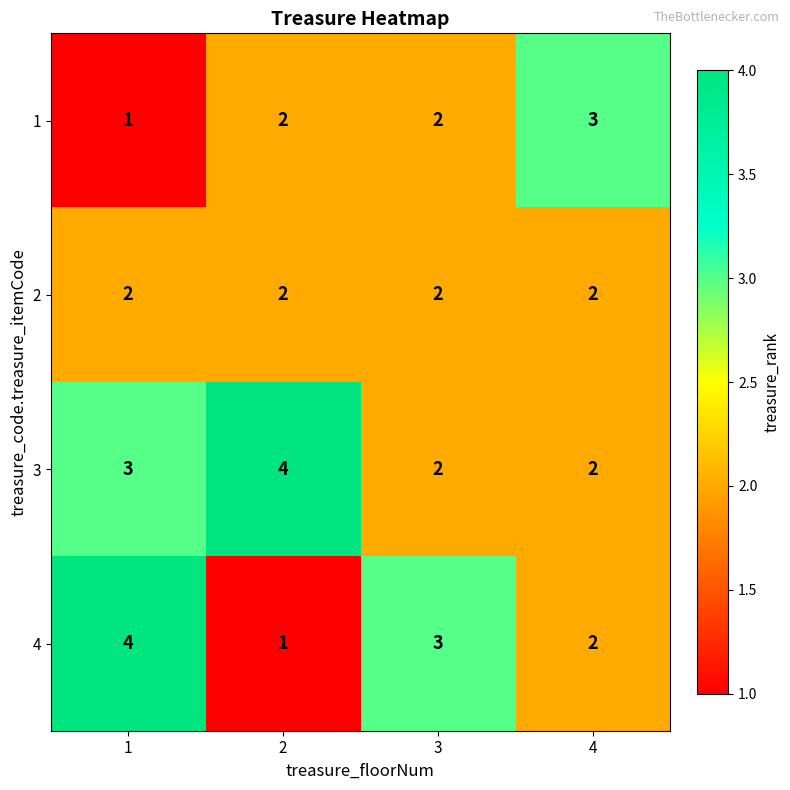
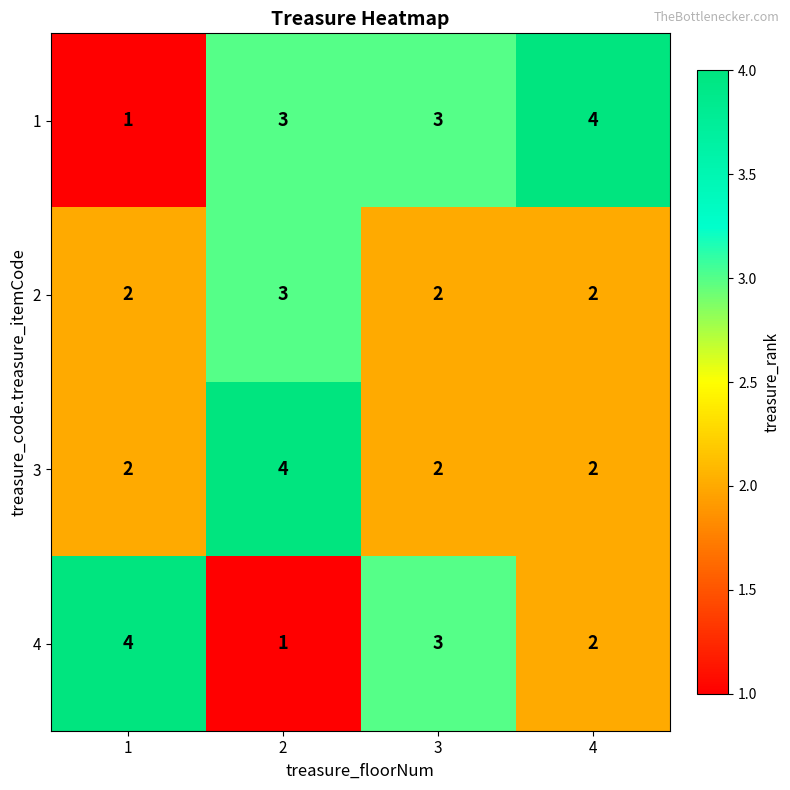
  {
    "1": {
      "1": 1,
-     "2": 2,
-     "3": 2,
-     "4": 3
+     "2": 3,
+     "3": 3,
+     "4": 4
    },
    "2": {
      "1": 2,
-     "2": 2,
+     "2": 3,
      "3": 2,
      "4": 2
    },
    "3": {
-     "1": 3,
+     "1": 2,
      "2": 4,
      "3": 2,
      "4": 2
    },
    "4": {
      "1": 4,
      "2": 1,
      "3": 3,
      "4": 2
    }
  }
